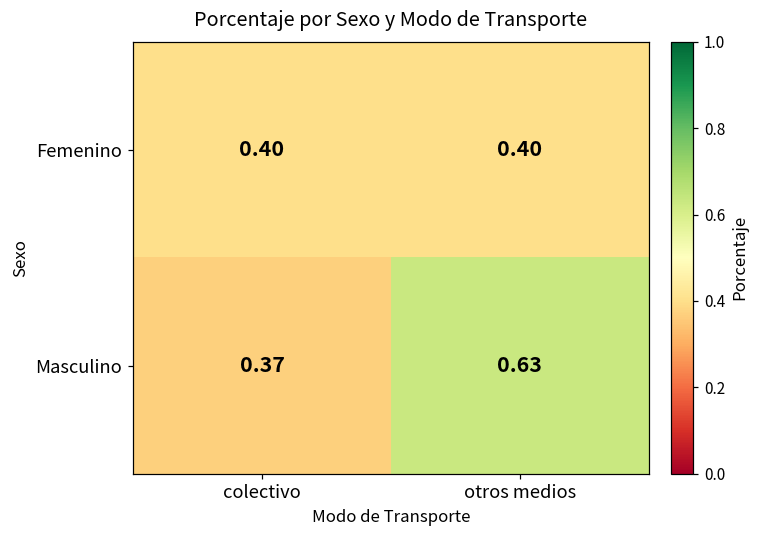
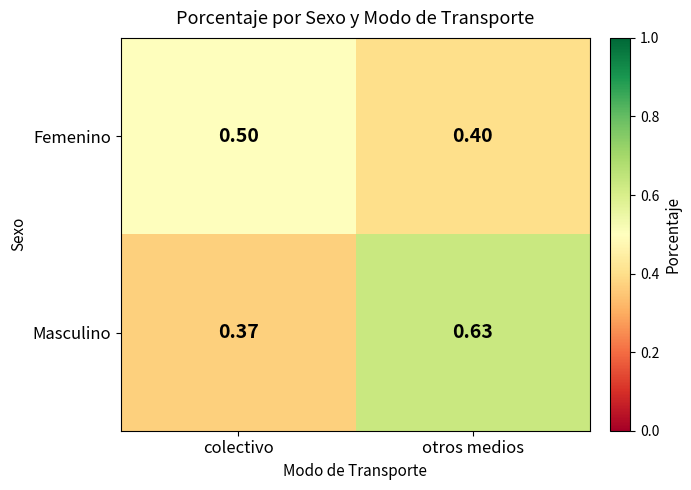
  {
    "Femenino": {
-     "colectivo": 0.40,
+     "colectivo": 0.50,
      "otros medios": 0.40
    },
    "Masculino": {
      "colectivo": 0.37,
      "otros medios": 0.63
    }
  }
